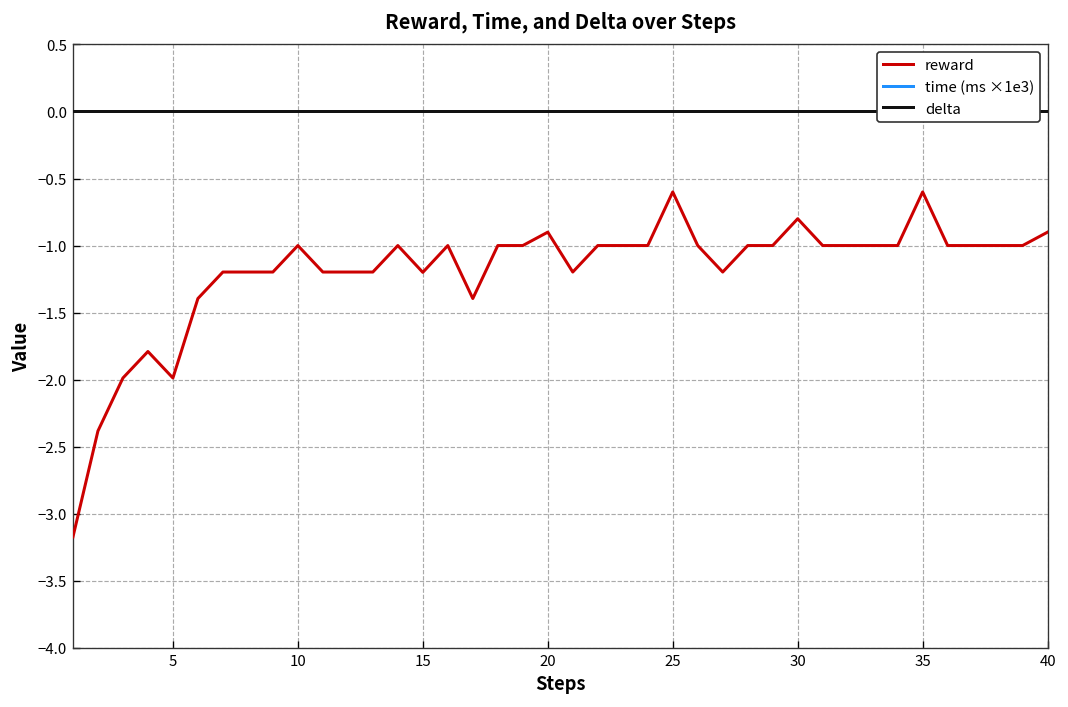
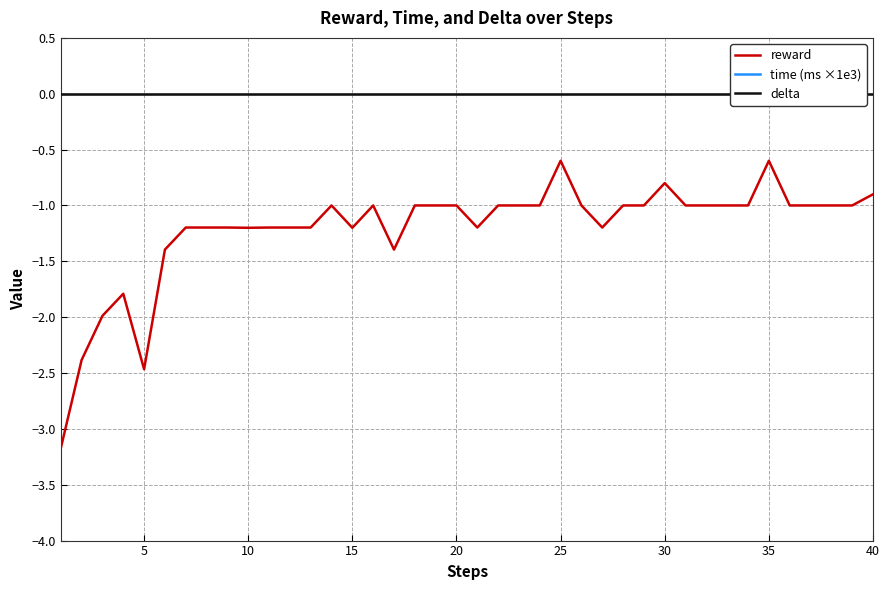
  {
    "reward": {
-     "5": -1.99,
-     "10": -1.0,
+     "5": -2.47,
+     "10": -1.2,
      "15": -1.20,
-     "20": -0.9,
+     "20": -1.0,
      "25": -0.60,
      "30": -0.80,
      "35": -0.60,
      "40": -0.90
    },
    "delta": {
      "5": 0.00,
      "10": 0.00,
      "15": 0.00,
      "20": 0.00,
      "25": 0.00,
      "30": 0.00,
      "40": 0.00
    }
  }
